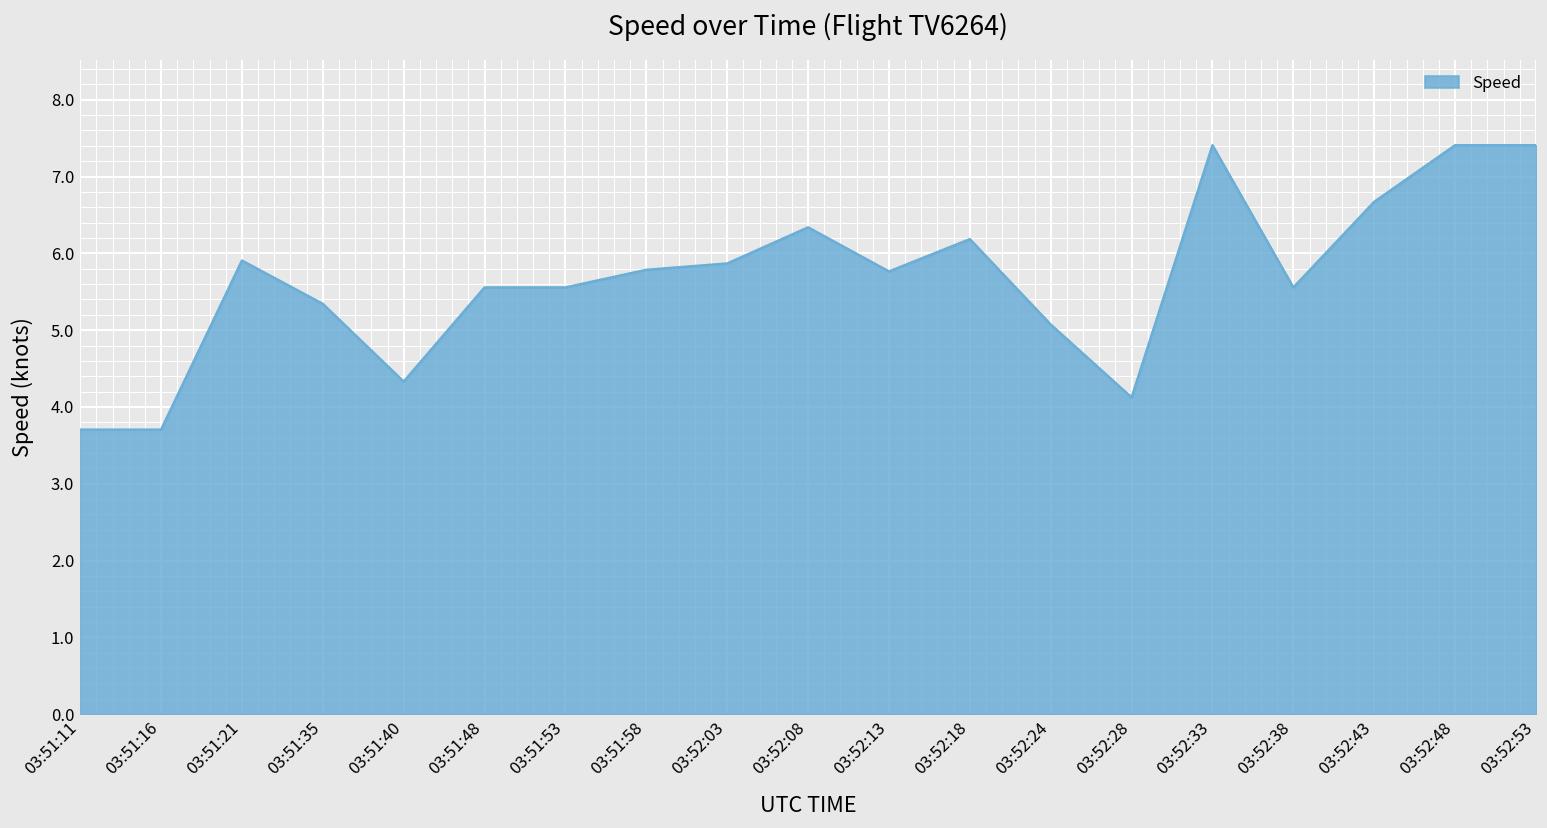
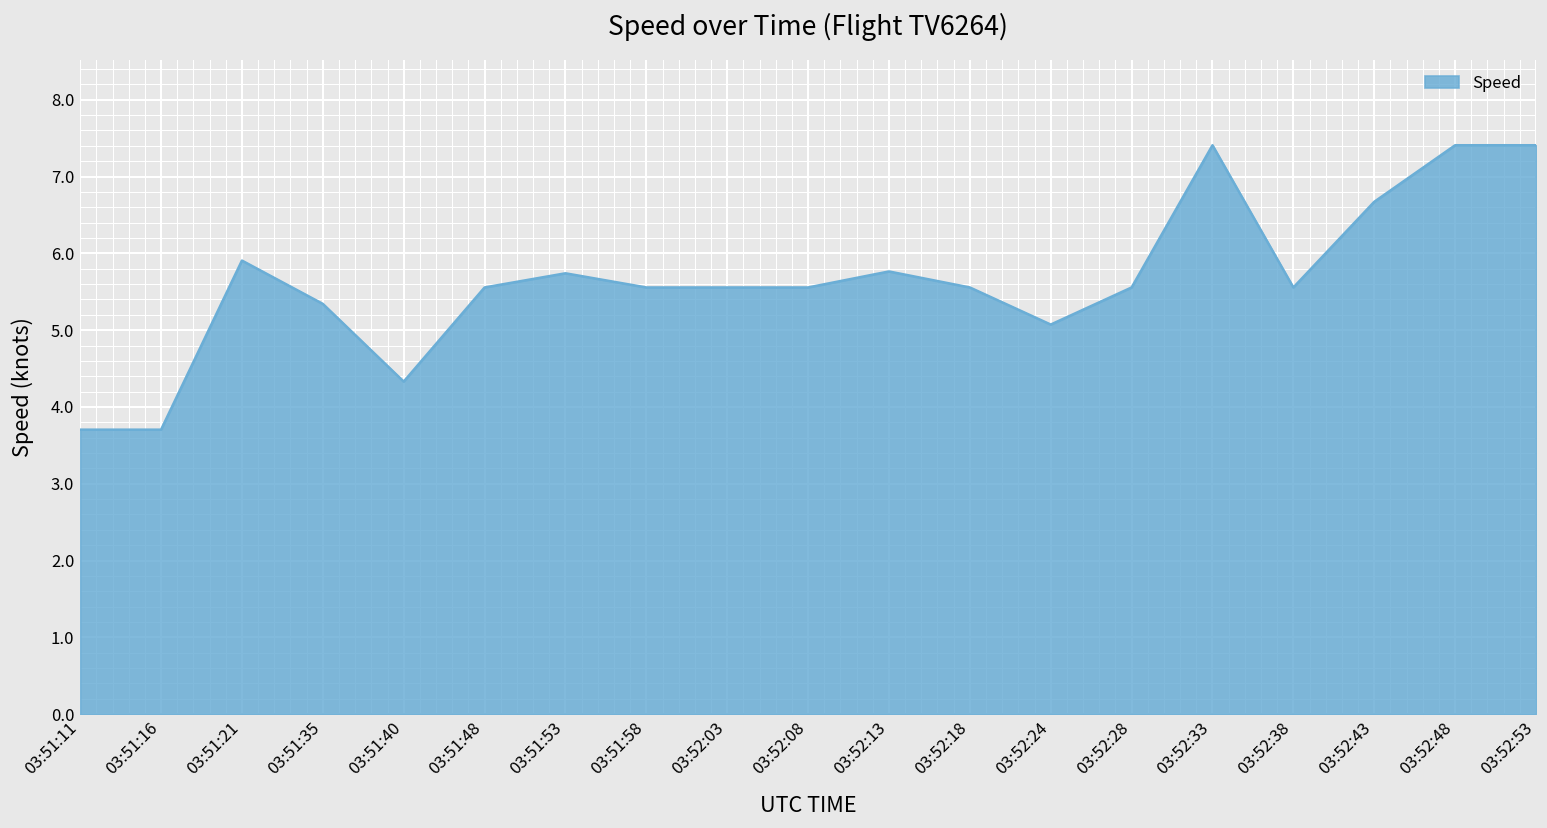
  {
    "03:51:11": 3.7,
    "03:51:16": 3.7,
    "03:51:21": 5.9,
    "03:51:35": 5.3,
    "03:51:40": 4.3,
    "03:51:48": 5.6,
-   "03:51:53": 5.6,
-   "03:51:58": 5.8,
-   "03:52:03": 5.9,
-   "03:52:08": 6.3,
+   "03:51:53": 5.7,
+   "03:51:58": 5.6,
+   "03:52:03": 5.6,
+   "03:52:08": 5.6,
    "03:52:13": 5.8,
-   "03:52:18": 6.2,
+   "03:52:18": 5.6,
    "03:52:24": 5.1,
-   "03:52:28": 4.1,
+   "03:52:28": 5.6,
    "03:52:33": 7.4,
    "03:52:38": 5.6,
    "03:52:43": 6.7,
    "03:52:48": 7.4,
    "03:52:53": 7.4
  }
